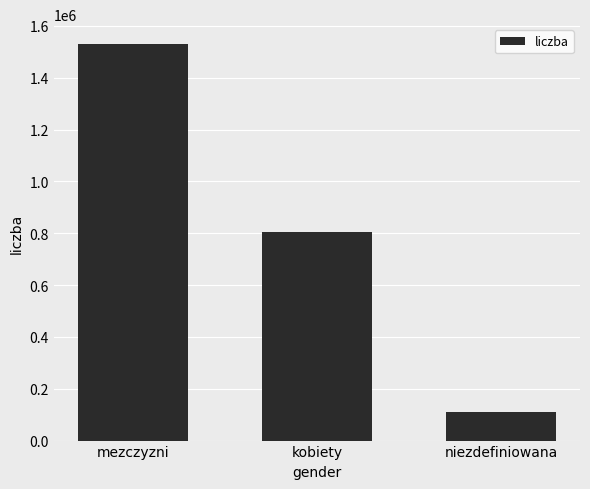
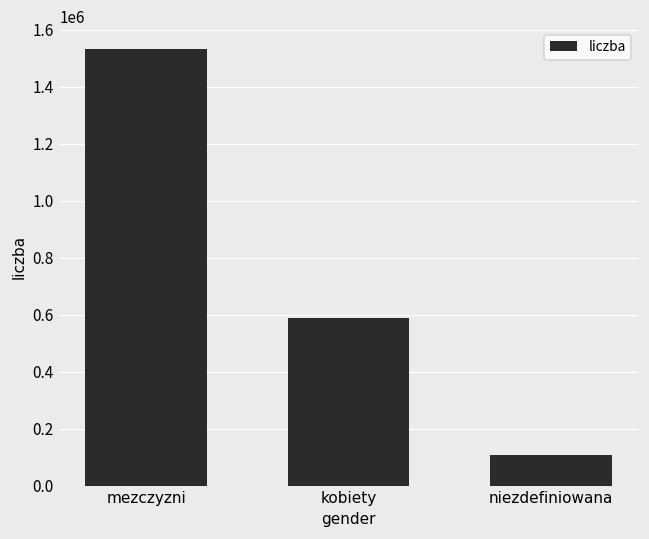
  {
    "mezczyzni": 1530000,
-   "kobiety": 800000,
+   "kobiety": 590000,
    "niezdefiniowana": 110000
  }
